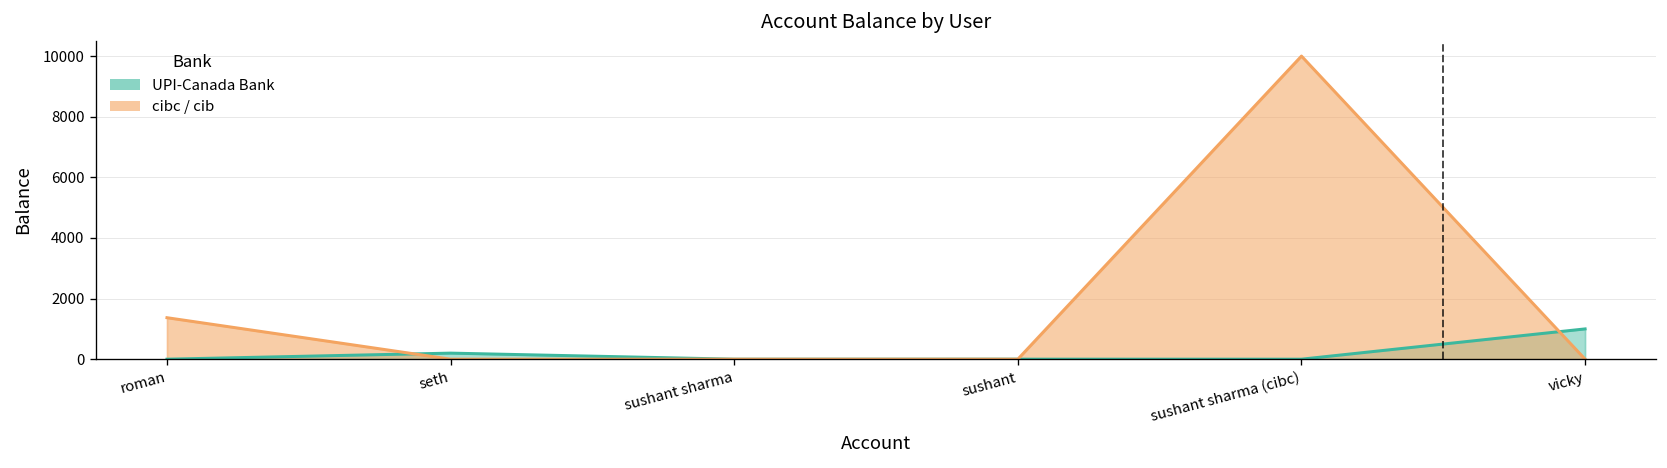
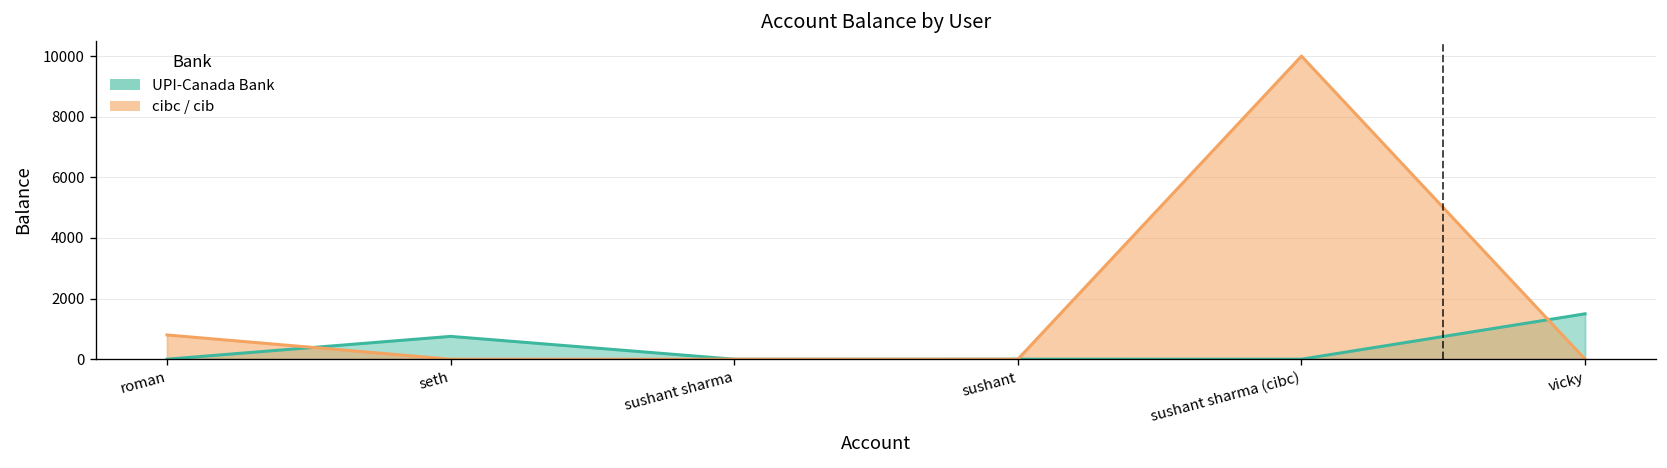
  {
    "UPI-Canada Bank": {
      "roman": 0,
-     "seth": 200,
+     "seth": 800,
      "sushant sharma (cibc)": 0,
-     "vicky": 1000
+     "vicky": 1500
    },
    "cibc / cib": {
-     "roman": 1400,
+     "roman": 800,
      "seth": 0,
      "sushant sharma (cibc)": 10000,
      "vicky": 0
    }
  }
